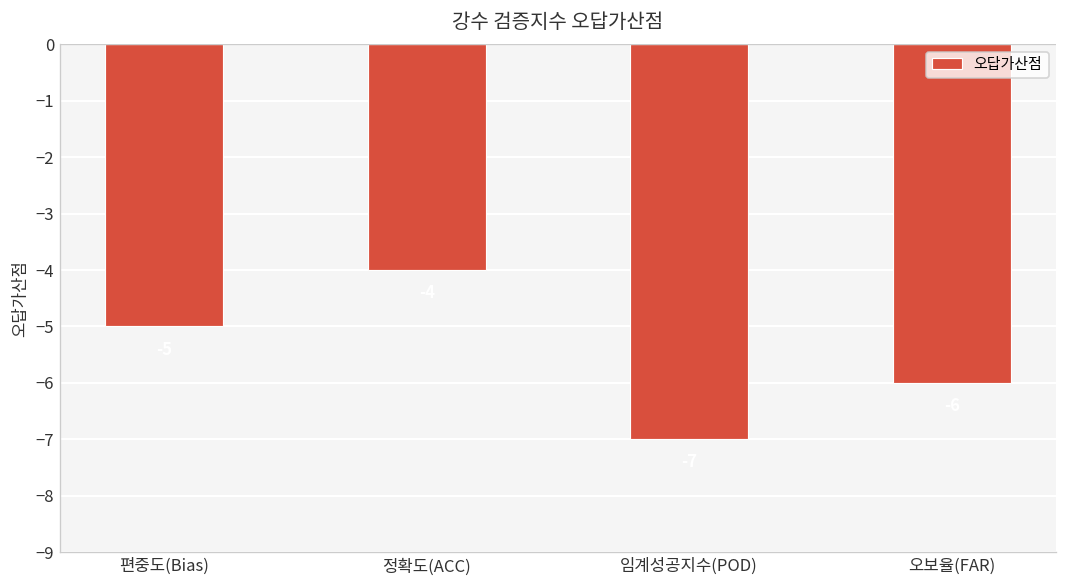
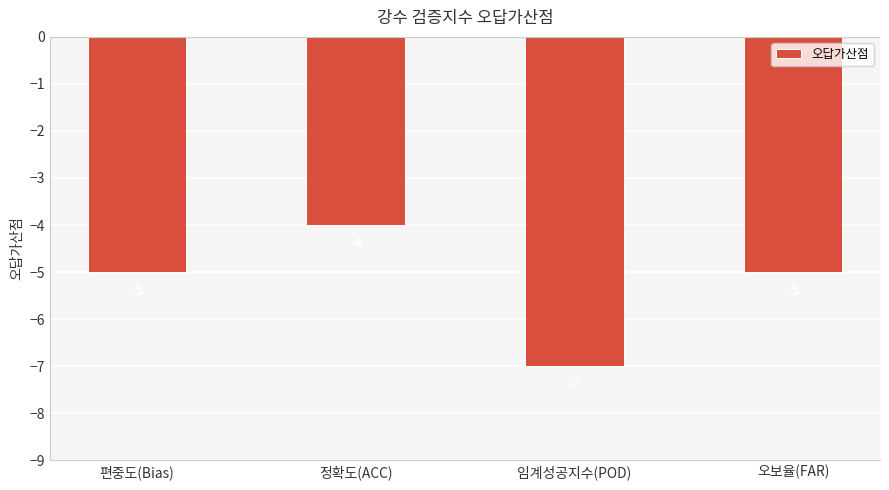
  {
    "편중도(Bias)": -5,
    "정확도(ACC)": -4,
    "임계성공지수(POD)": -7,
-   "오보율(FAR)": -6
+   "오보율(FAR)": -5
  }
